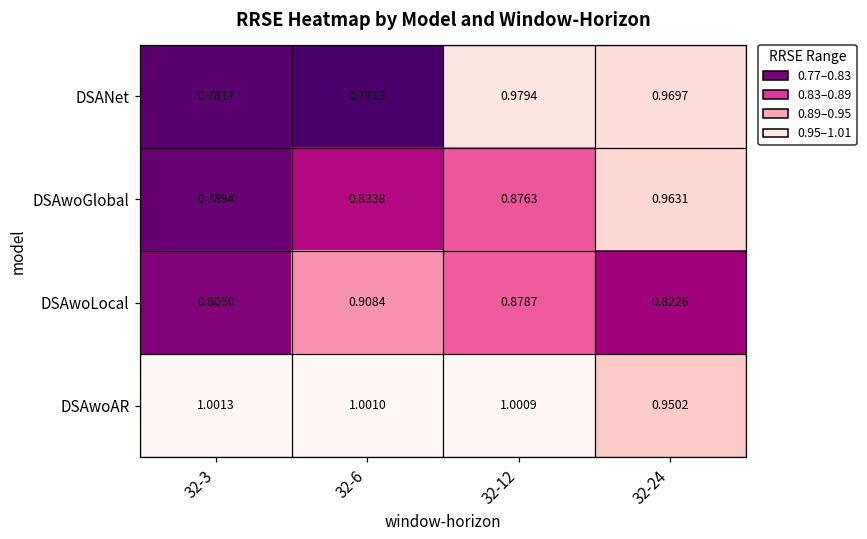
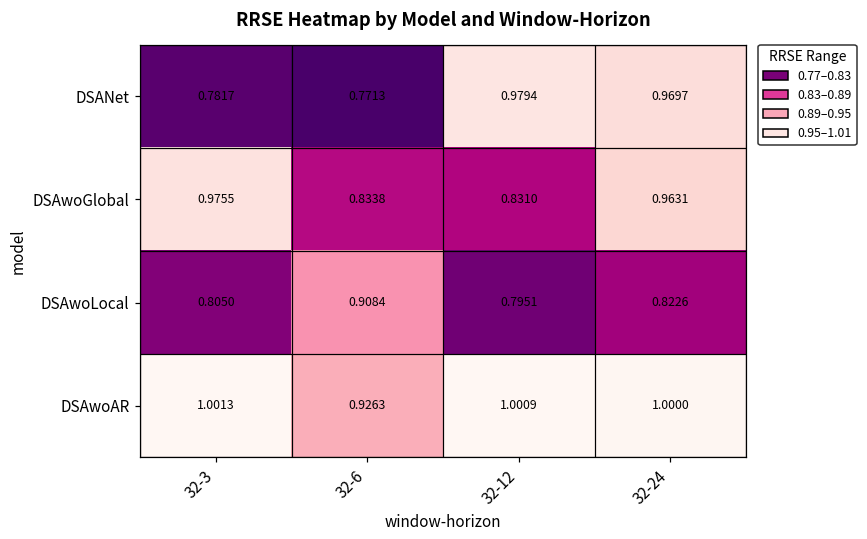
  {
    "DSANet": {
      "32-3": 0.7817,
      "32-6": 0.7713,
      "32-12": 0.9794,
      "32-24": 0.9697
    },
    "DSAwoGlobal": {
-     "32-3": 0.7894,
+     "32-3": 0.9755,
      "32-6": 0.8338,
-     "32-12": 0.8763,
+     "32-12": 0.8310,
      "32-24": 0.9631
    },
    "DSAwoLocal": {
      "32-3": 0.8050,
      "32-6": 0.9084,
-     "32-12": 0.8787,
+     "32-12": 0.7951,
      "32-24": 0.8226
    },
    "DSAwoAR": {
      "32-3": 1.0013,
-     "32-6": 1.0010,
+     "32-6": 0.9263,
      "32-12": 1.0009,
-     "32-24": 0.9502
+     "32-24": 1.0000
    }
  }
